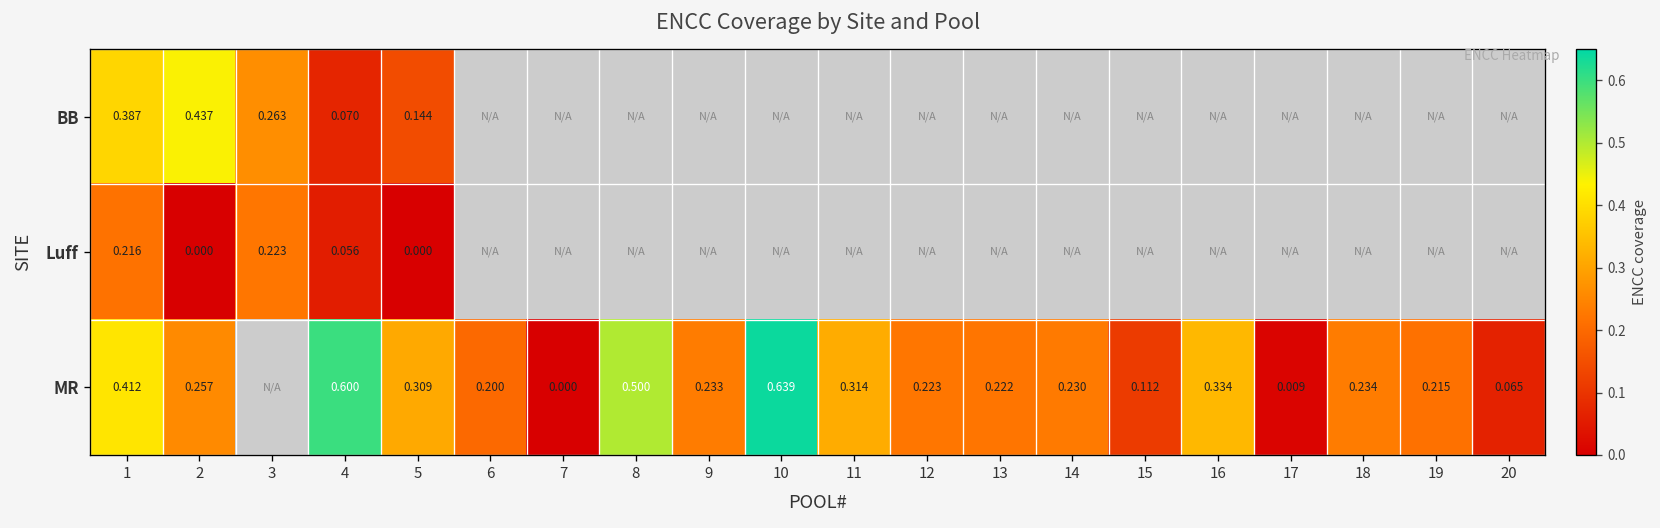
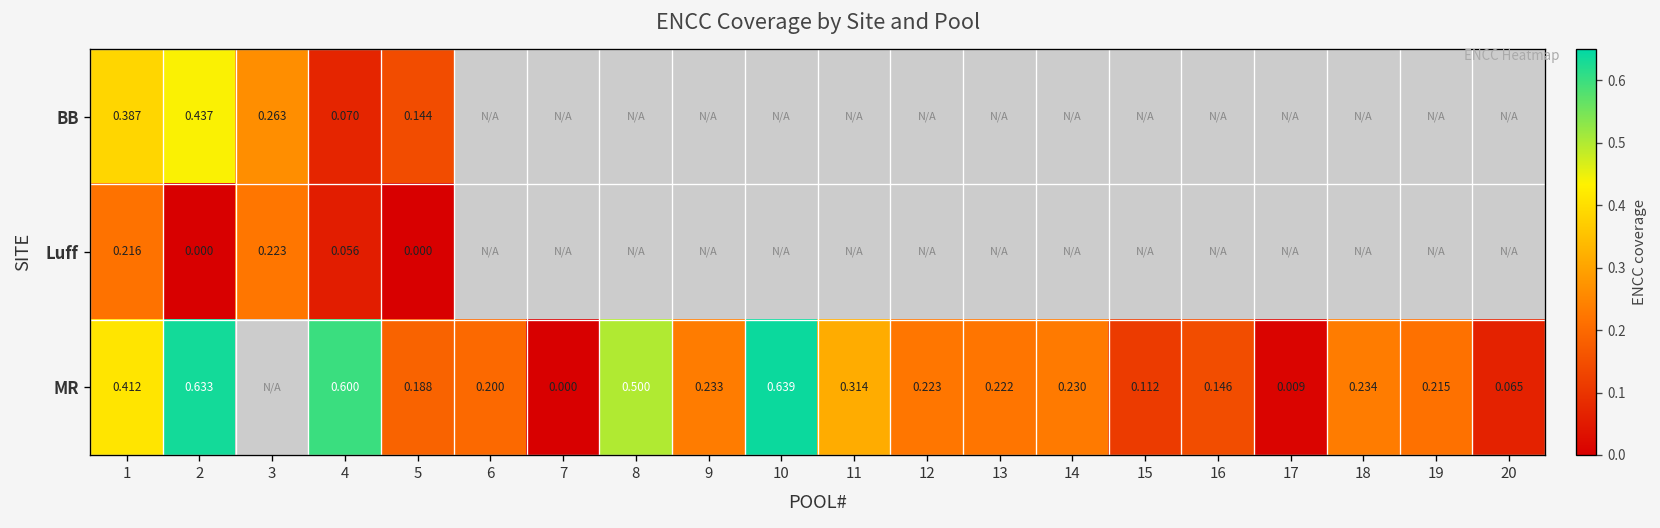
  {
    "BB": {
      "1": 0.387,
      "2": 0.437,
      "3": 0.263,
      "4": 0.070,
      "5": 0.144
    },
    "Luff": {
      "1": 0.216,
      "2": 0.000,
      "3": 0.223,
      "4": 0.056,
      "5": 0.000
    },
    "MR": {
      "1": 0.412,
-     "2": 0.257,
+     "2": 0.633,
      "4": 0.600,
-     "5": 0.309,
+     "5": 0.188,
      "6": 0.200,
      "7": 0.000,
      "8": 0.500,
      "9": 0.233,
      "10": 0.639,
      "11": 0.314,
      "12": 0.223,
      "13": 0.222,
      "14": 0.230,
      "15": 0.112,
-     "16": 0.334,
+     "16": 0.146,
      "17": 0.009,
      "18": 0.234,
      "19": 0.215,
      "20": 0.065
    }
  }
